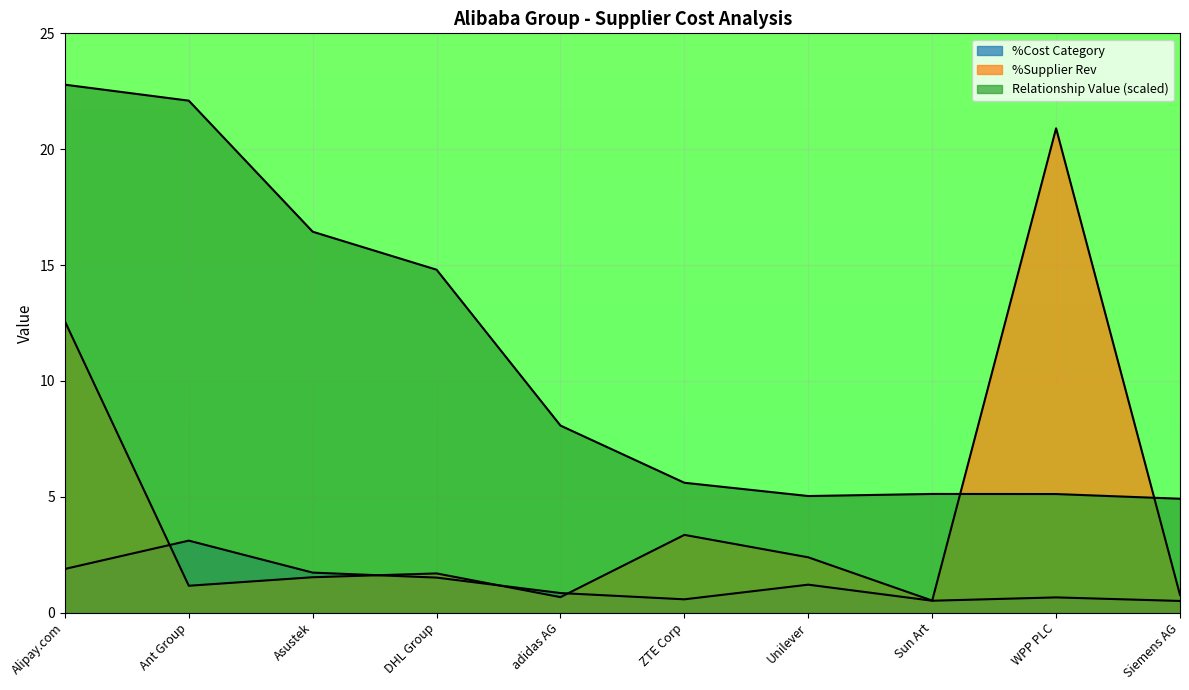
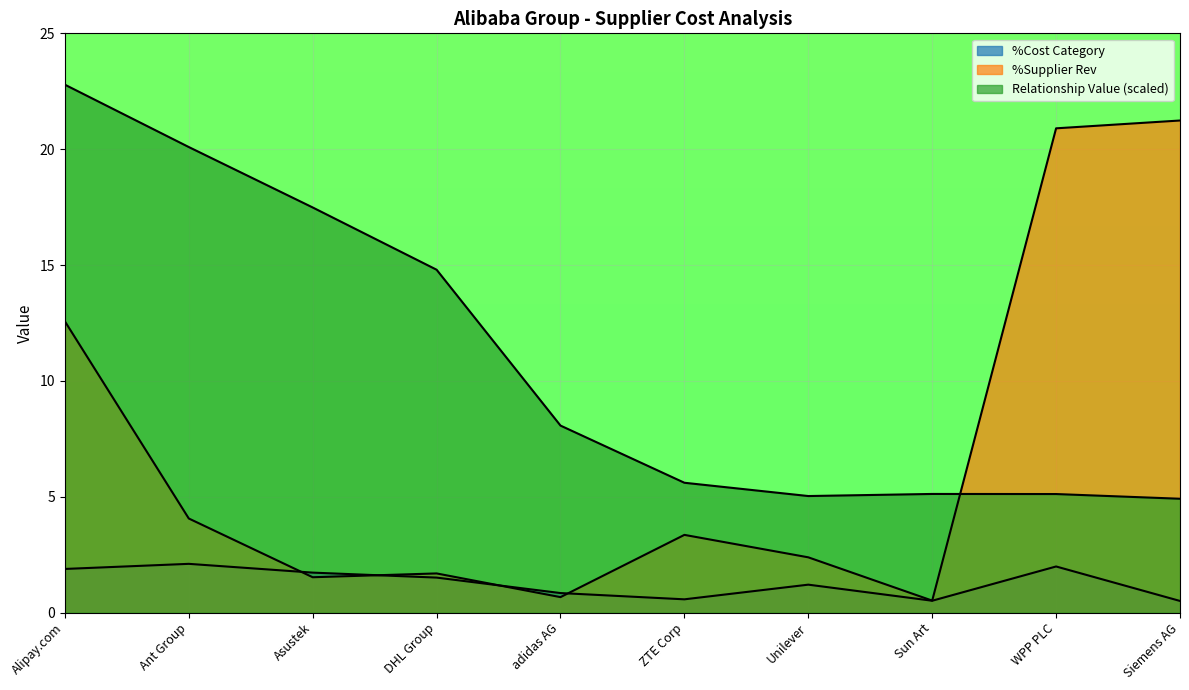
  {
    "%Cost Category": {
      "Alipay.com": 1.9,
-     "Ant Group": 3.1,
+     "Ant Group": 2.1,
      "Asustek": 1.7,
      "DHL Group": 1.5,
      "adidas AG": 0.8,
      "ZTE Corp": 0.6,
      "Unilever": 1.2,
-     "WPP PLC": 0.7,
+     "WPP PLC": 2.0,
      "Siemens AG": 0.5
    },
    "%Supplier Rev": {
      "Alipay.com": 12.6,
-     "Ant Group": 1.2,
+     "Ant Group": 4.1,
      "Asustek": 1.5,
      "DHL Group": 1.7,
      "adidas AG": 0.7,
      "ZTE Corp": 3.4,
      "Unilever": 2.4,
      "WPP PLC": 20.9,
-     "Siemens AG": 0.8
+     "Siemens AG": 21.2
    },
    "Relationship Value (scaled)": {
      "Alipay.com": 22.8,
-     "Ant Group": 22.1,
-     "Asustek": 16.4,
+     "Ant Group": 20.1,
+     "Asustek": 17.5,
      "DHL Group": 14.8,
      "adidas AG": 8.1,
      "ZTE Corp": 5.6,
      "Unilever": 5.0,
      "Sun Art": 5.1,
      "WPP PLC": 5.1,
      "Siemens AG": 4.9
    }
  }
